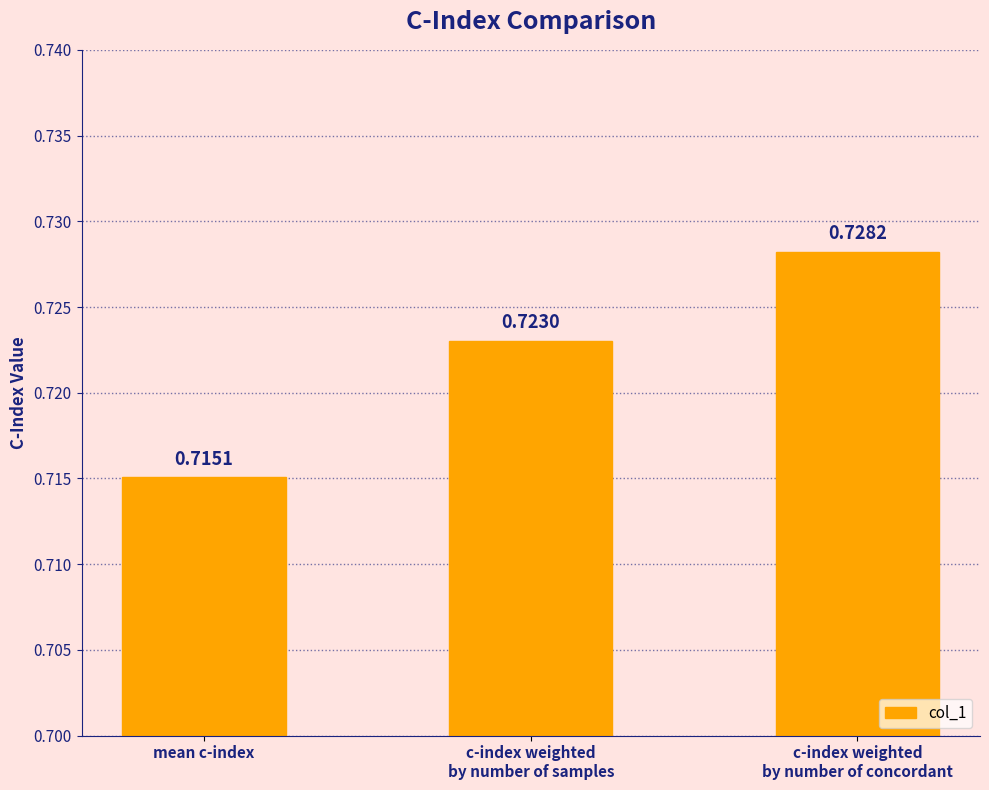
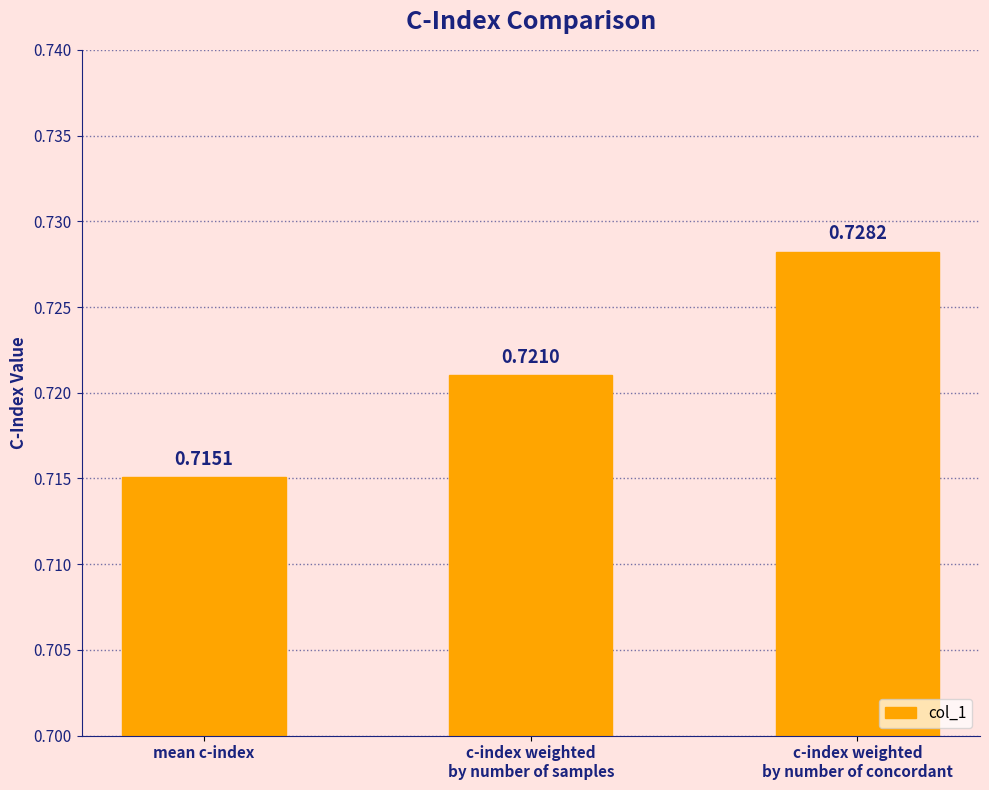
  {
    "mean c-index": 0.7151,
-   "c-index weighted by number of samples": 0.7230,
+   "c-index weighted by number of samples": 0.7210,
    "c-index weighted by number of concordant": 0.7282
  }
